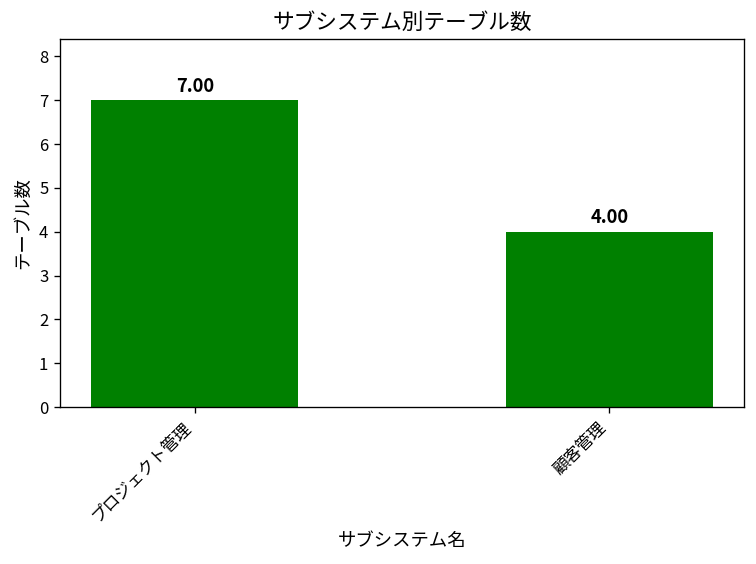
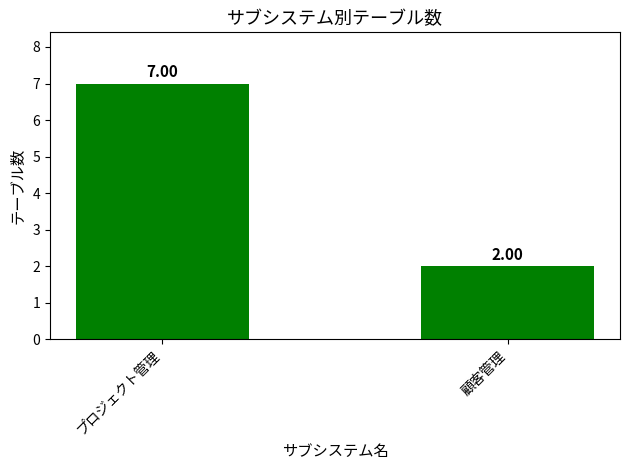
  {
    "プロジェクト管理": 7.00,
-   "顧客管理": 4.00
+   "顧客管理": 2.00
  }
